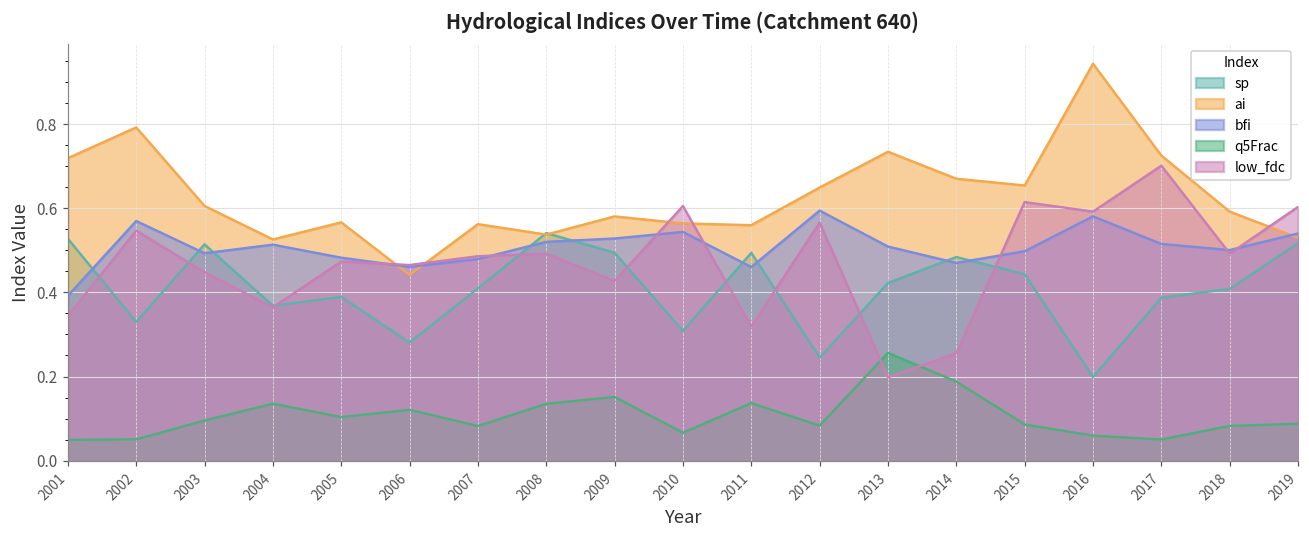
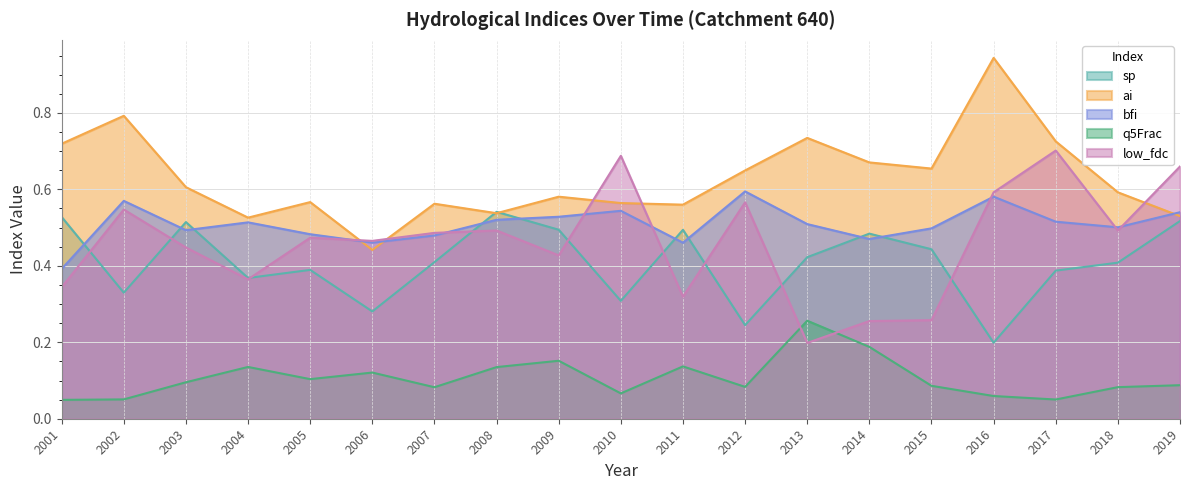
  {
    "ai": {
      "2001": 0.72,
      "2002": 0.79,
      "2003": 0.61,
      "2004": 0.53,
      "2005": 0.57,
      "2006": 0.44,
      "2007": 0.56,
      "2009": 0.58,
      "2010": 0.56,
      "2011": 0.56,
      "2012": 0.65,
      "2013": 0.73,
      "2014": 0.67,
      "2015": 0.65,
      "2016": 0.94,
      "2017": 0.73,
      "2018": 0.59,
      "2019": 0.53
    },
    "low_fdc": {
      "2001": 0.34,
      "2002": 0.55,
      "2003": 0.45,
      "2005": 0.47,
      "2007": 0.49,
      "2008": 0.49,
      "2009": 0.43,
-     "2010": 0.61,
+     "2010": 0.69,
      "2011": 0.32,
      "2012": 0.57,
      "2013": 0.20,
      "2014": 0.26,
-     "2015": 0.62,
+     "2015": 0.26,
      "2016": 0.59,
      "2017": 0.70,
      "2018": 0.49,
-     "2019": 0.60
+     "2019": 0.66
    }
  }
